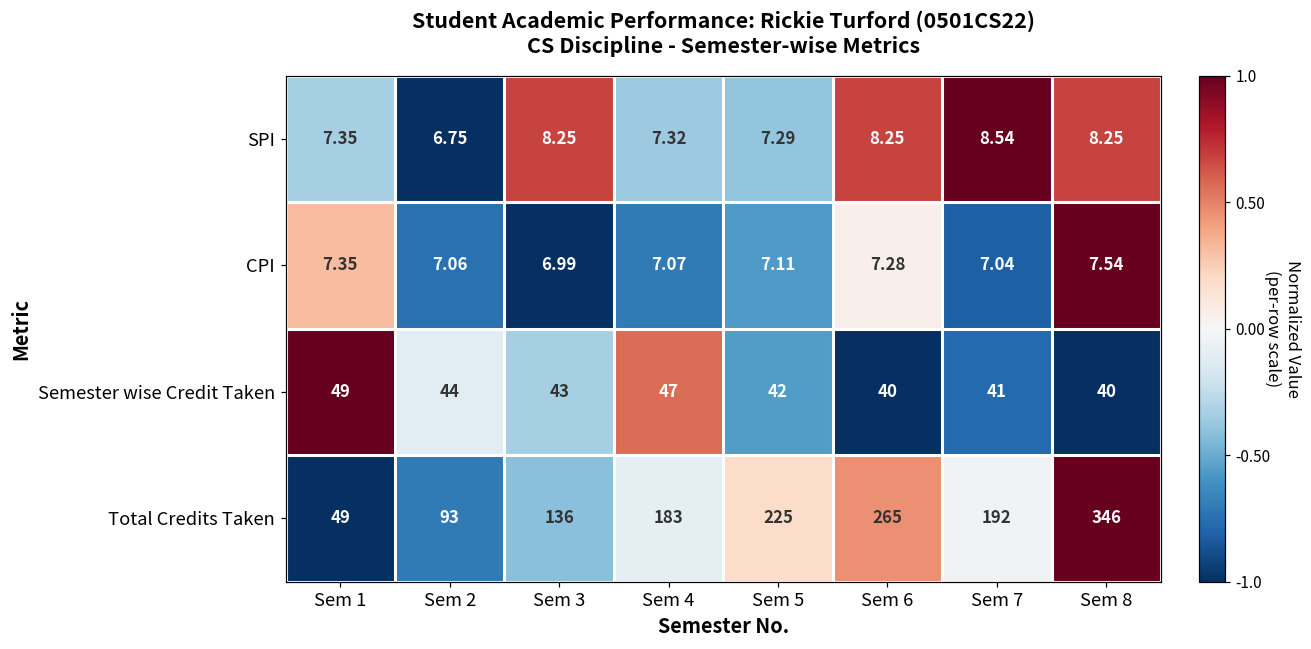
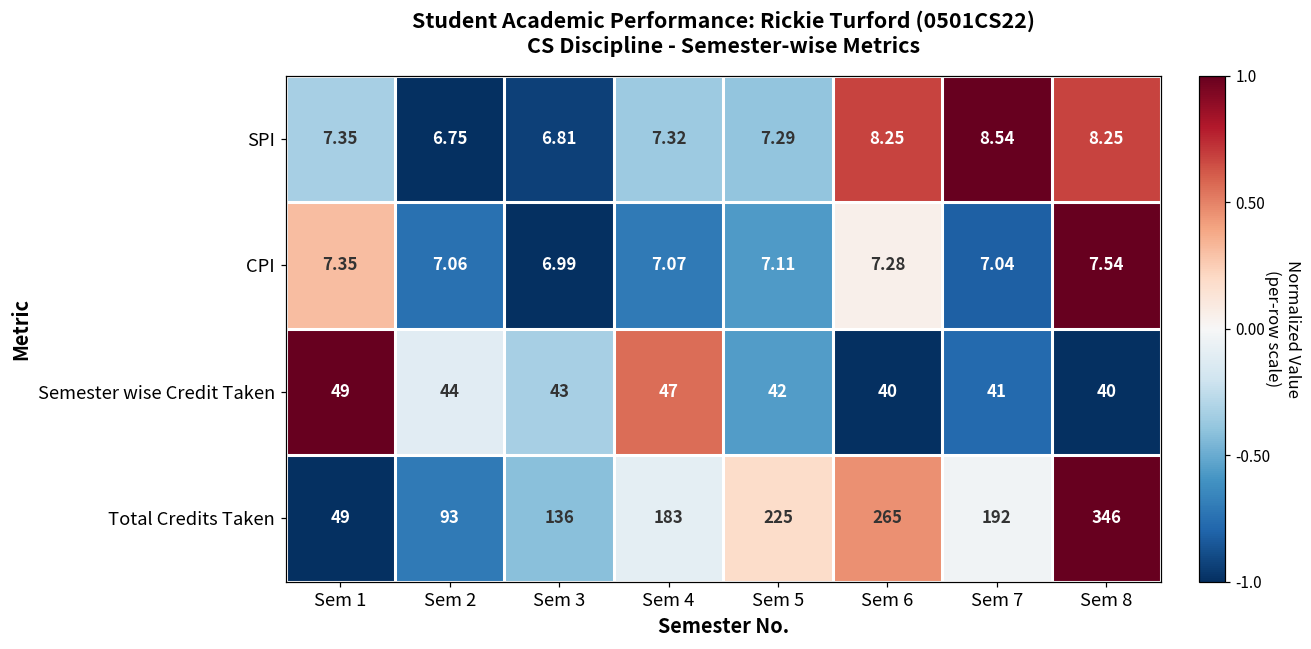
  {
    "SPI": {
      "Sem 1": 7.35,
      "Sem 2": 6.75,
-     "Sem 3": 8.25,
+     "Sem 3": 6.81,
      "Sem 4": 7.32,
      "Sem 5": 7.29,
      "Sem 6": 8.25,
      "Sem 7": 8.54,
      "Sem 8": 8.25
    },
    "CPI": {
      "Sem 1": 7.35,
      "Sem 2": 7.06,
      "Sem 3": 6.99,
      "Sem 4": 7.07,
      "Sem 5": 7.11,
      "Sem 6": 7.28,
      "Sem 7": 7.04,
      "Sem 8": 7.54
    },
    "Semester wise Credit Taken": {
      "Sem 1": 49,
      "Sem 2": 44,
      "Sem 3": 43,
      "Sem 4": 47,
      "Sem 5": 42,
      "Sem 6": 40,
      "Sem 7": 41,
      "Sem 8": 40
    },
    "Total Credits Taken": {
      "Sem 1": 49,
      "Sem 2": 93,
      "Sem 3": 136,
      "Sem 4": 183,
      "Sem 5": 225,
      "Sem 6": 265,
      "Sem 7": 192,
      "Sem 8": 346
    }
  }
